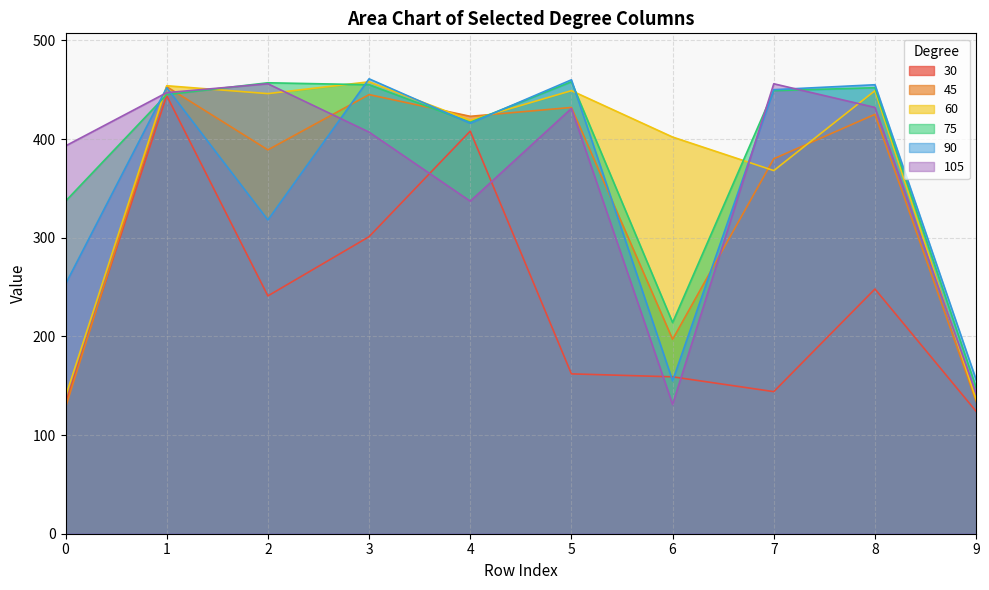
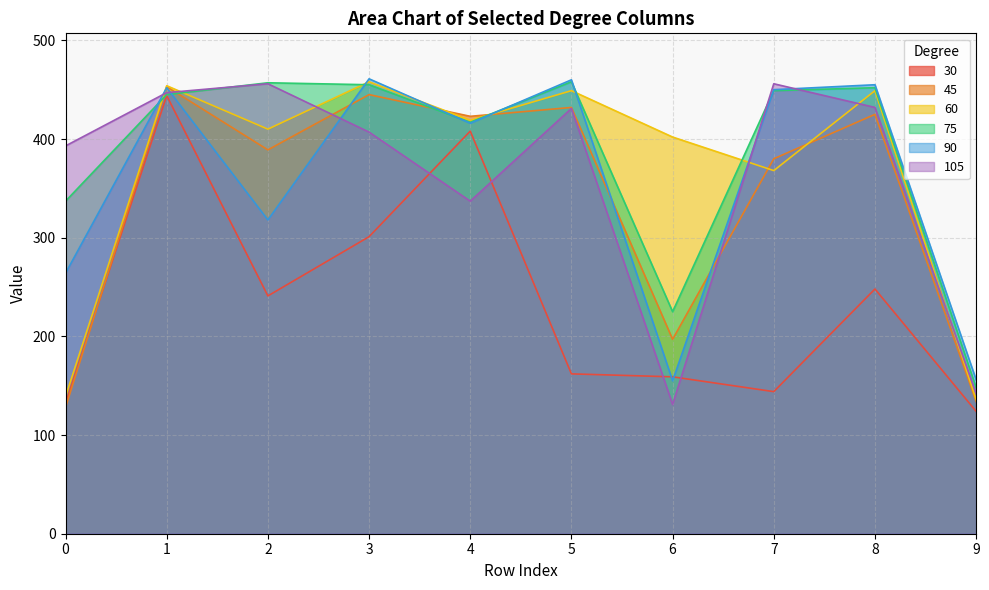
  {
    "60": {
      "0": 140,
-     "2": 450,
+     "2": 410,
      "3": 460,
      "5": 450,
      "6": 400,
      "7": 370,
      "8": 450
    },
    "75": {
      "0": 340,
      "3": 460,
-     "6": 210,
+     "6": 230,
      "8": 450,
      "9": 150
    },
    "90": {
-     "0": 250,
+     "0": 260,
      "2": 320,
      "3": 460,
      "6": 160,
      "8": 460,
      "9": 160
    },
    "105": {
      "0": 390,
      "3": 410,
      "4": 340,
      "6": 130,
      "7": 460,
      "8": 430,
      "9": 140
    }
  }
